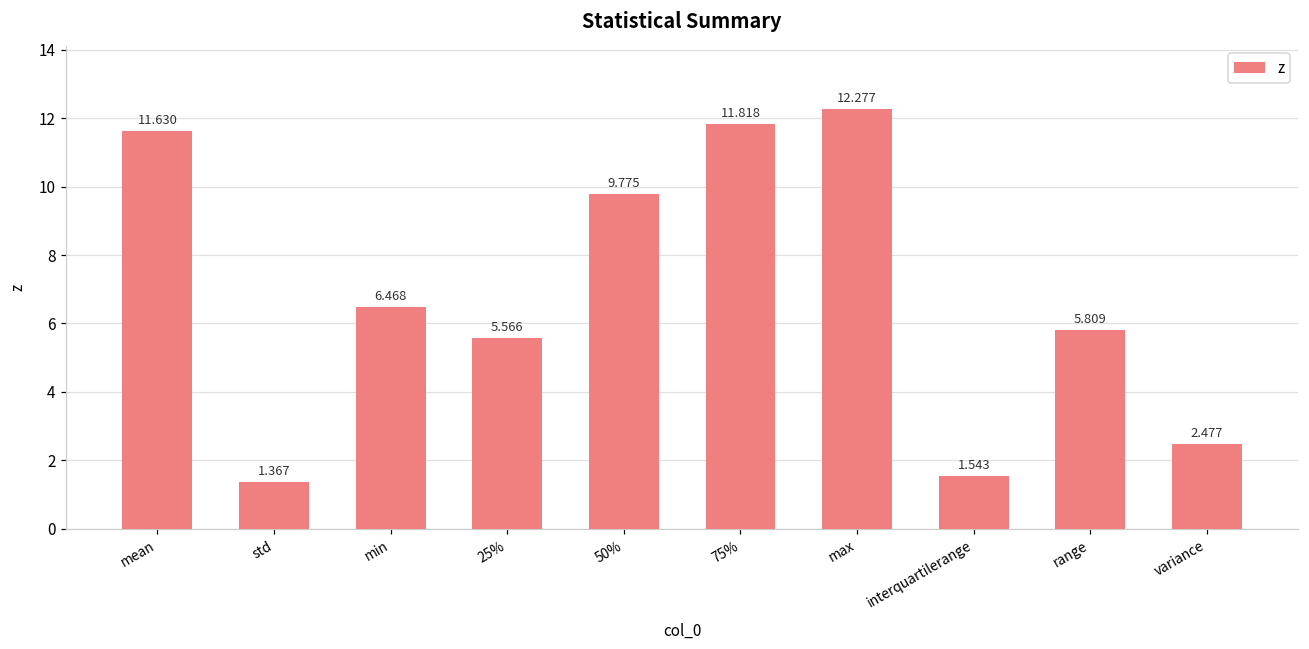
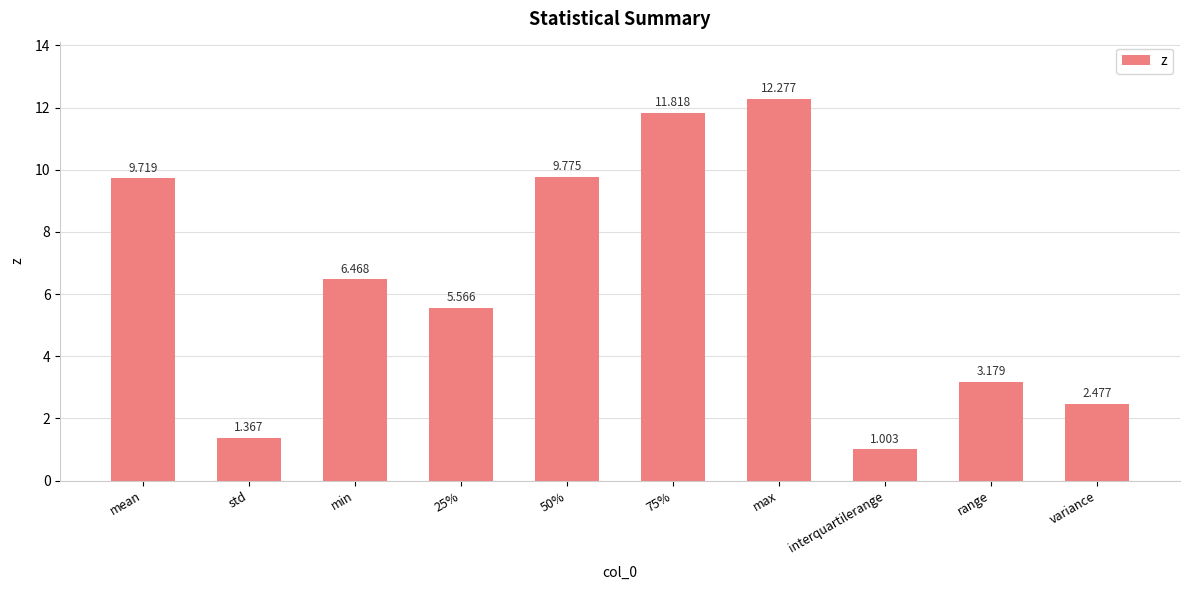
  {
-   "mean": 11.630,
+   "mean": 9.719,
    "std": 1.367,
    "min": 6.468,
    "25%": 5.566,
    "50%": 9.775,
    "75%": 11.818,
    "max": 12.277,
-   "interquartilerange": 1.543,
-   "range": 5.809,
+   "interquartilerange": 1.003,
+   "range": 3.179,
    "variance": 2.477
  }
